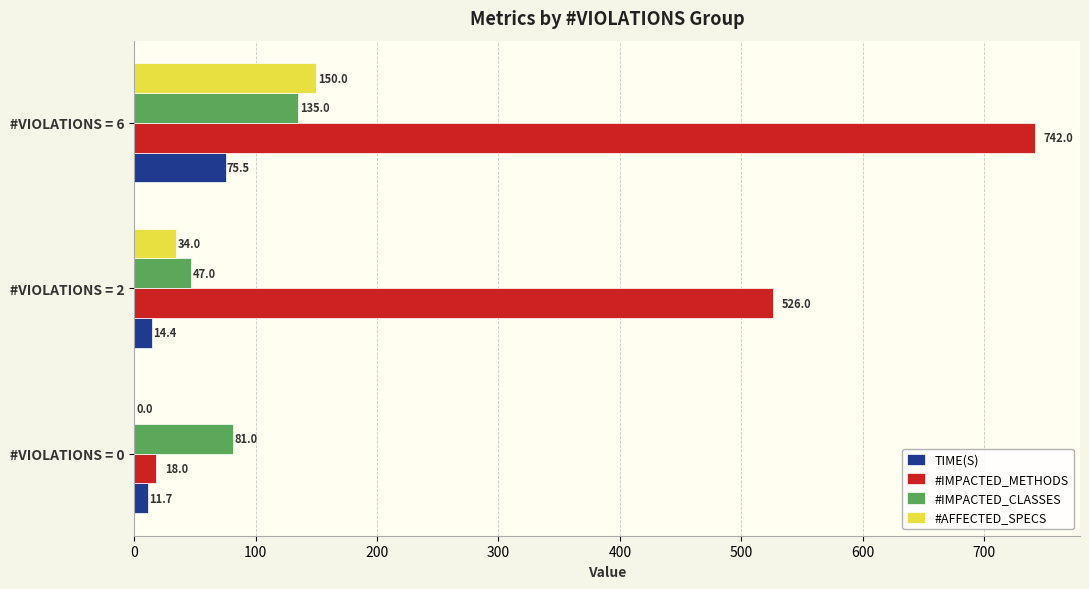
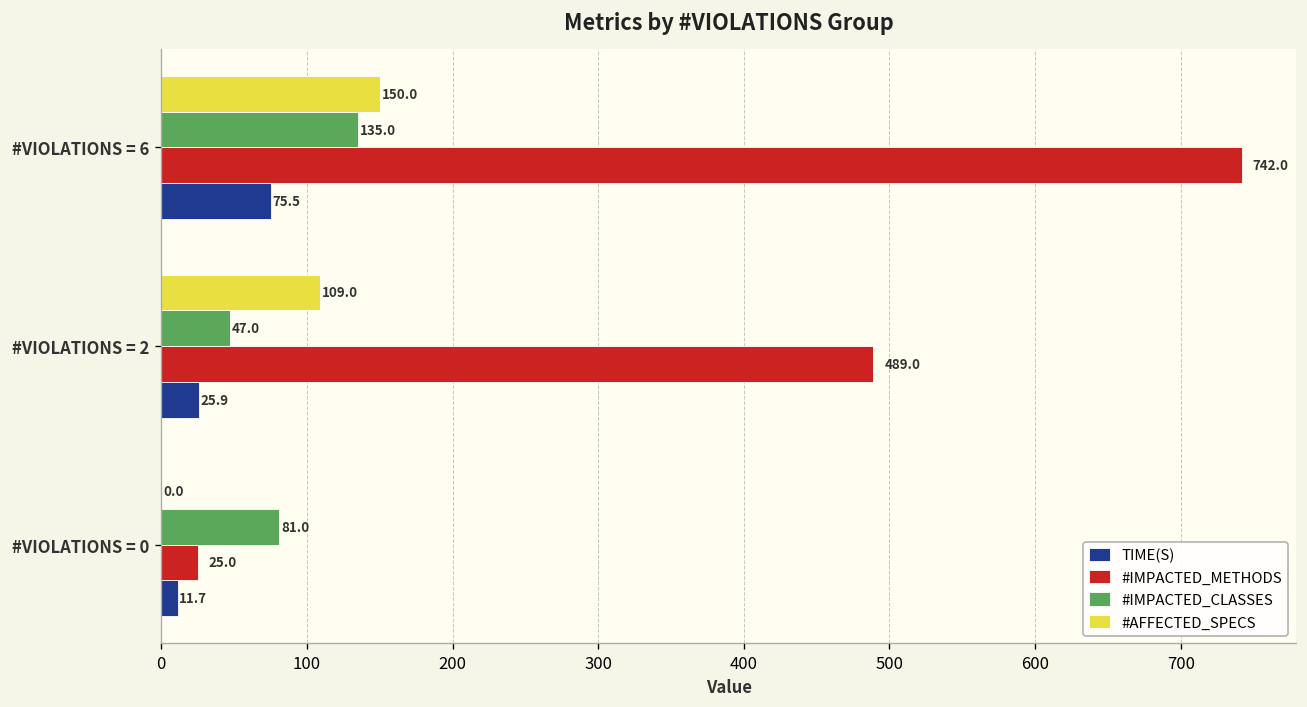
  {
    "TIME(S)": {
      "#VIOLATIONS = 6": 75.5,
-     "#VIOLATIONS = 2": 14.4,
+     "#VIOLATIONS = 2": 25.9,
      "#VIOLATIONS = 0": 11.7
    },
    "#IMPACTED_METHODS": {
      "#VIOLATIONS = 6": 742.0,
-     "#VIOLATIONS = 2": 526.0,
-     "#VIOLATIONS = 0": 18.0
+     "#VIOLATIONS = 2": 489.0,
+     "#VIOLATIONS = 0": 25.0
    },
    "#IMPACTED_CLASSES": {
      "#VIOLATIONS = 6": 135.0,
      "#VIOLATIONS = 2": 47.0,
      "#VIOLATIONS = 0": 81.0
    },
    "#AFFECTED_SPECS": {
      "#VIOLATIONS = 6": 150.0,
-     "#VIOLATIONS = 2": 34.0,
+     "#VIOLATIONS = 2": 109.0,
      "#VIOLATIONS = 0": 0.0
    }
  }
